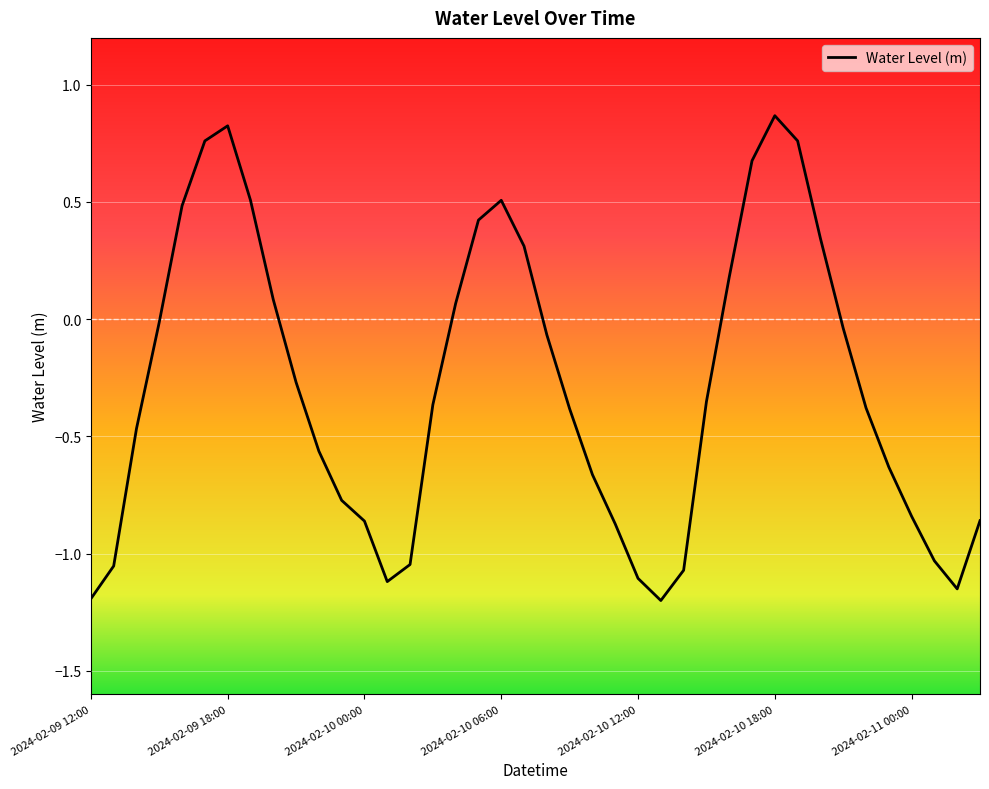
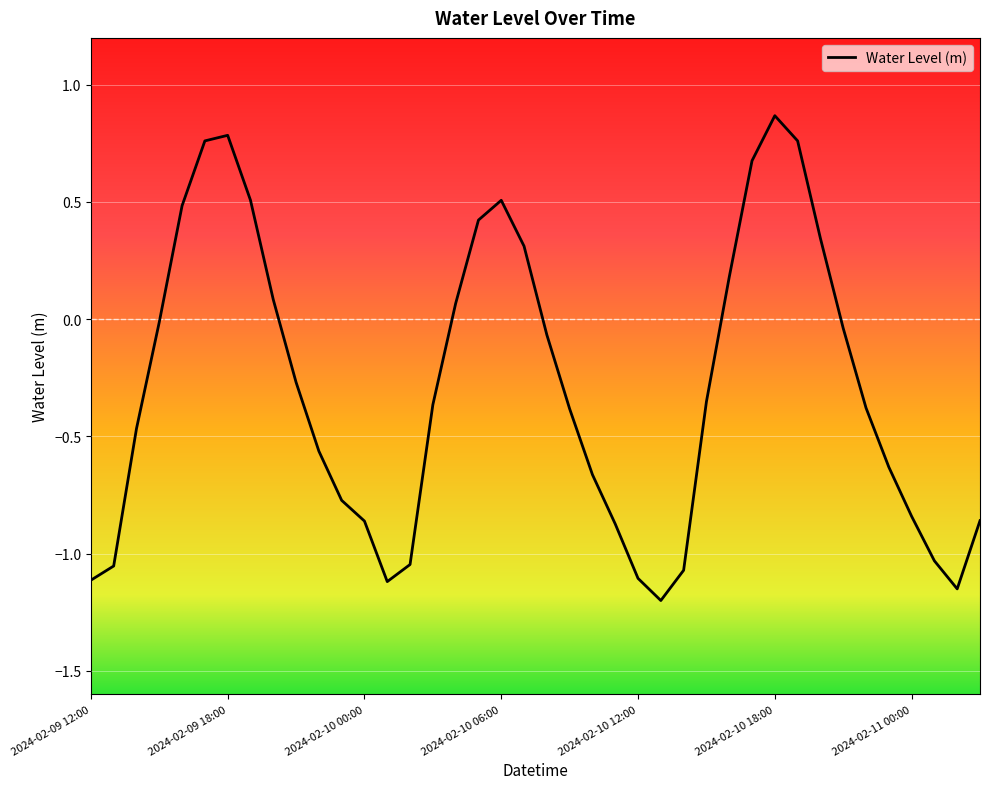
  {
-   "2024-02-09 12:00": -1.19,
-   "2024-02-09 18:00": 0.82,
+   "2024-02-09 12:00": -1.11,
+   "2024-02-09 18:00": 0.78,
    "2024-02-10 00:00": -0.86,
    "2024-02-10 06:00": 0.51,
    "2024-02-10 12:00": -1.11,
    "2024-02-10 18:00": 0.87,
    "2024-02-11 00:00": -0.84
  }
